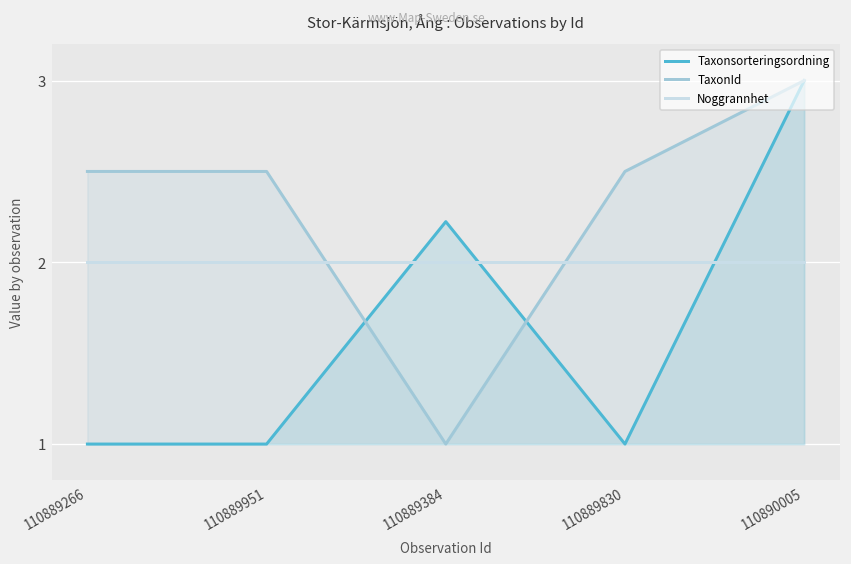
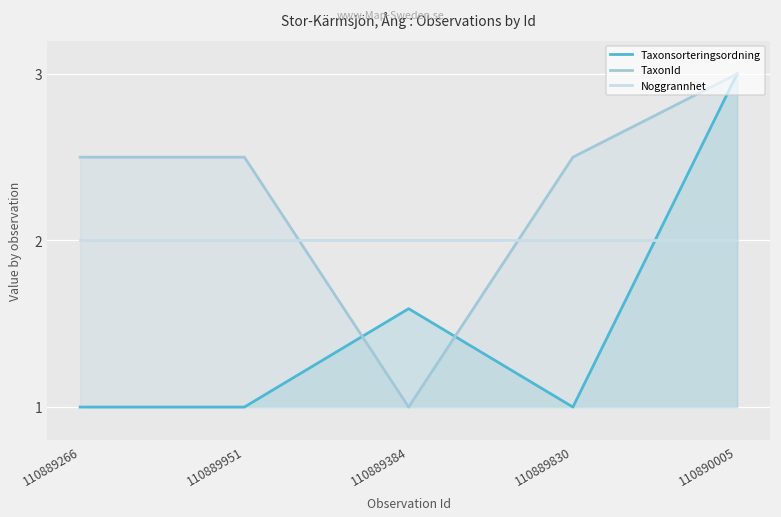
  {
    "Taxonsorteringsordning": {
      "110889266": 1.00,
      "110889951": 1.00,
-     "110889384": 2.22,
+     "110889384": 1.59,
      "110889830": 1.00
    }
  }
